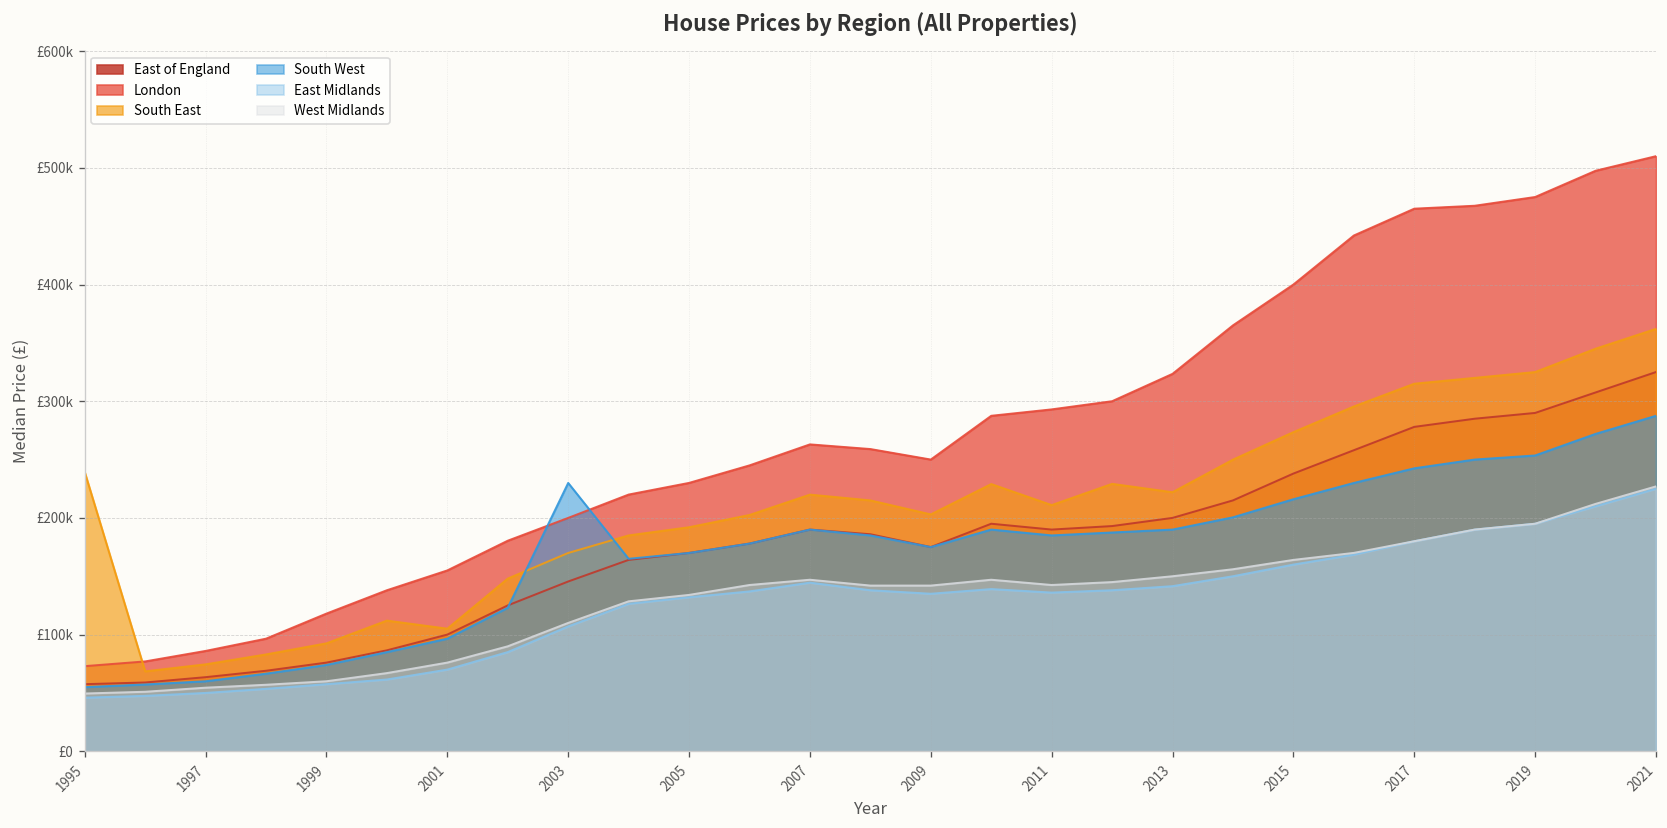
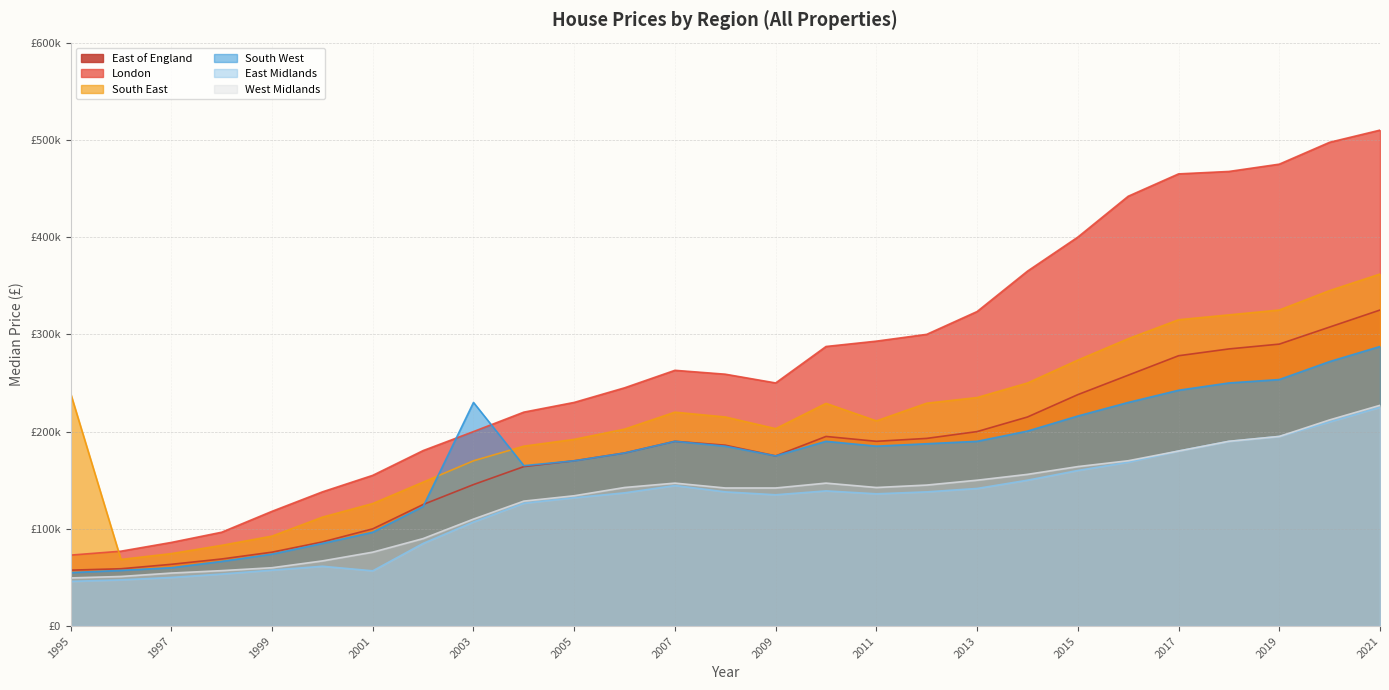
  {
    "South East": {
      "1995": "£240000",
      "1997": "£70000",
      "1999": "£90000",
-     "2001": "£110000",
+     "2001": "£130000",
      "2003": "£170000",
      "2005": "£190000",
      "2007": "£220000",
      "2009": "£200000",
      "2011": "£210000",
-     "2013": "£220000",
+     "2013": "£240000",
      "2015": "£270000",
      "2017": "£320000",
      "2019": "£330000",
      "2021": "£360000"
    },
    "South West": {
      "1997": "£60000",
      "2001": "£100000",
      "2003": "£230000",
      "2011": "£190000",
      "2013": "£190000",
      "2015": "£220000",
      "2017": "£240000",
      "2019": "£250000",
      "2021": "£290000"
    },
    "East Midlands": {
      "1995": "£50000",
      "1997": "£50000",
-     "2001": "£70000",
+     "2001": "£60000",
      "2003": "£110000",
      "2009": "£140000",
      "2011": "£140000",
      "2013": "£140000",
      "2015": "£160000"
    },
    "West Midlands": {
      "1995": "£50000",
      "1997": "£50000",
      "2001": "£80000",
      "2003": "£110000",
      "2009": "£140000",
      "2011": "£140000",
      "2013": "£150000",
      "2015": "£160000"
    }
  }
